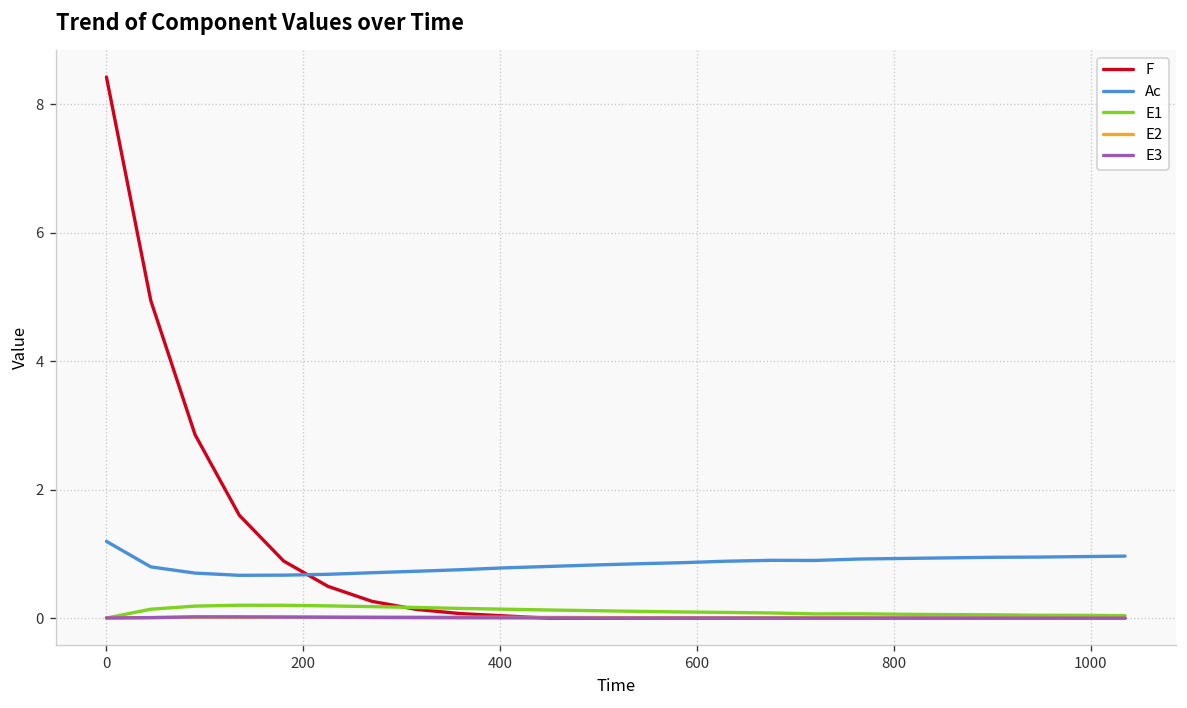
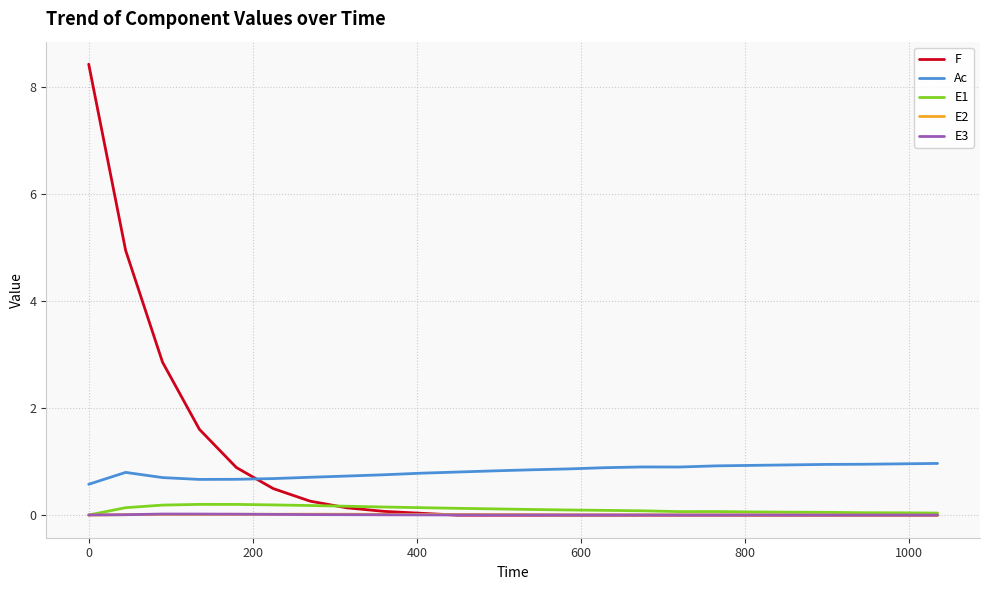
  {
    "F": {
      "0": 8.4
    },
    "Ac": {
-     "0": 1.2
+     "0": 0.6
    }
  }
